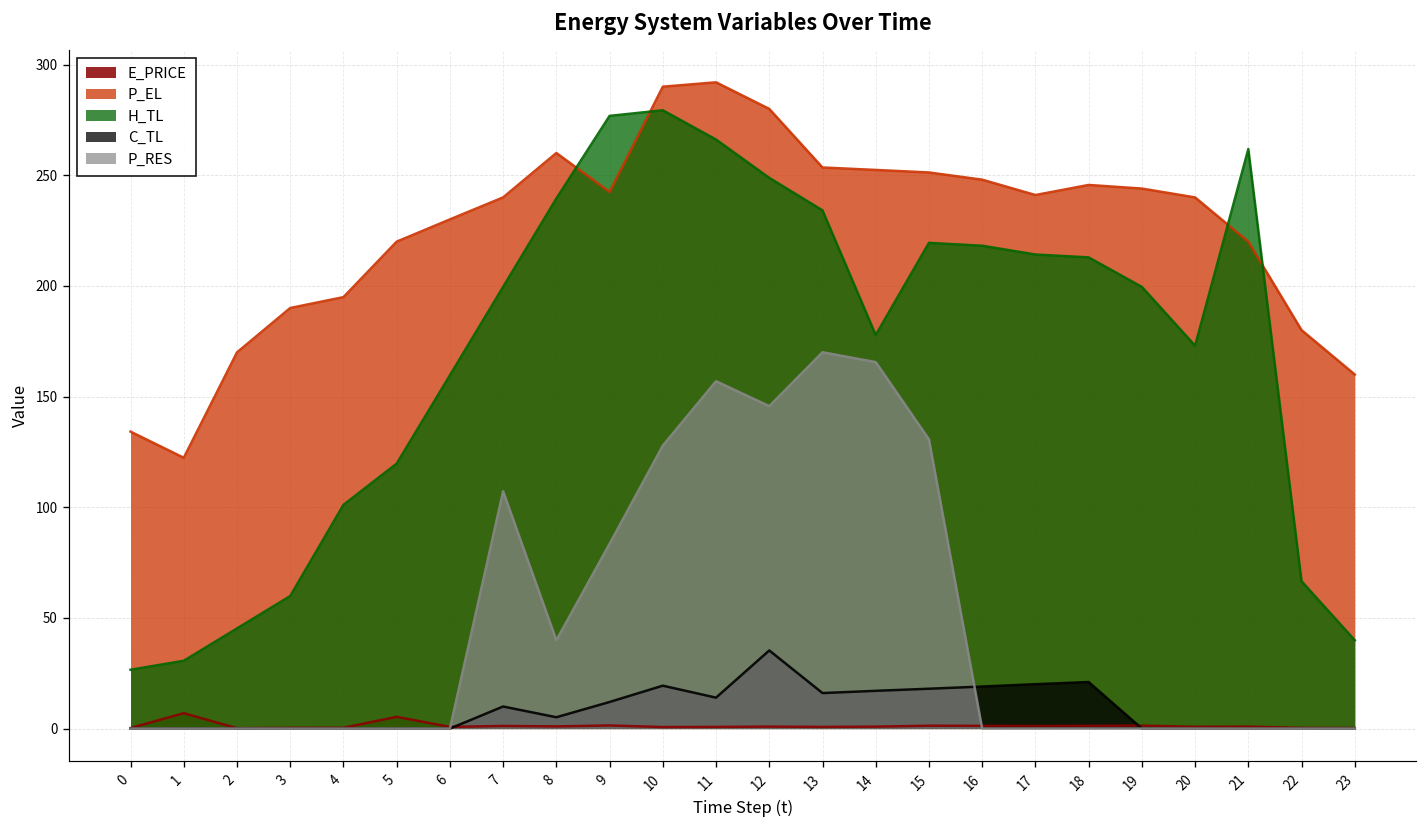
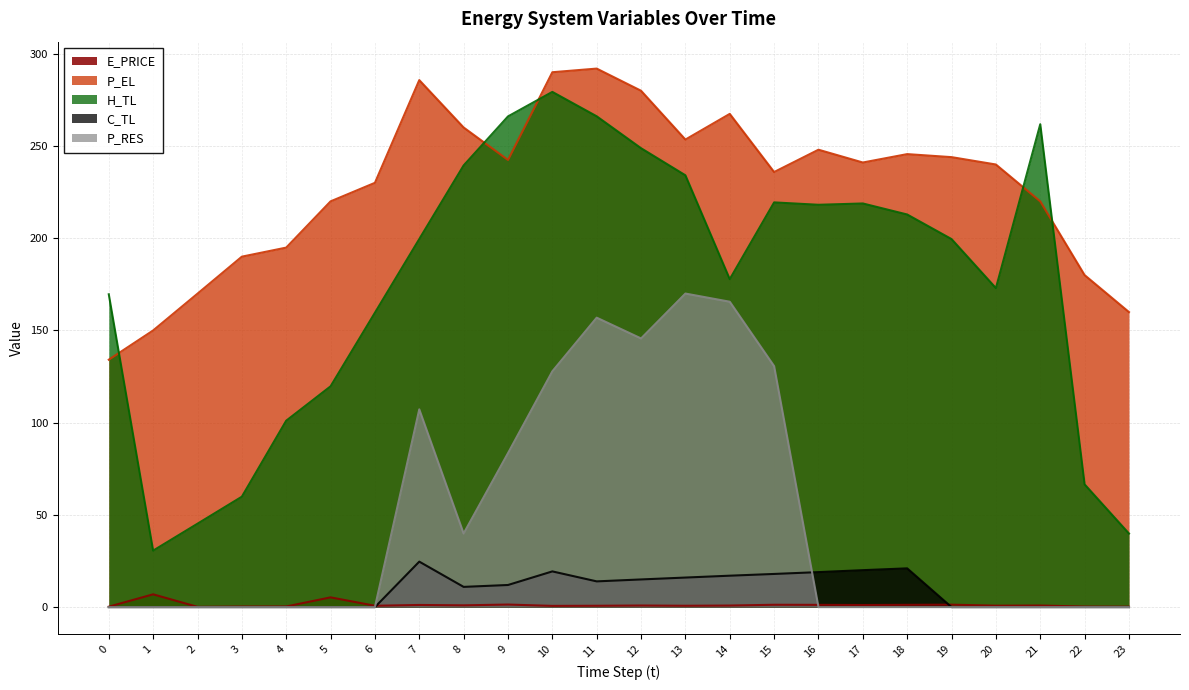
  {
    "E_PRICE": {
      "1": 7,
      "5": 5,
      "7": 1,
      "8": 1,
      "9": 1,
      "10": 1,
      "11": 1,
      "12": 1,
      "13": 1,
      "14": 1,
      "15": 1
    },
    "P_EL": {
      "0": 134,
-     "1": 122,
+     "1": 150,
      "2": 170,
      "3": 190,
      "4": 195,
      "5": 220,
      "6": 230,
-     "7": 240,
+     "7": 286,
      "8": 260,
      "9": 242,
      "10": 290,
      "11": 292,
      "12": 280,
      "13": 254,
-     "14": 252,
-     "15": 251,
+     "14": 267,
+     "15": 236,
      "16": 248,
      "17": 241,
      "18": 246,
      "19": 244,
      "20": 240,
      "21": 220,
      "22": 180,
      "23": 160
    },
    "H_TL": {
-     "0": 27,
+     "0": 170,
      "1": 31,
      "2": 45,
      "3": 60,
      "4": 101,
      "5": 120,
      "6": 160,
      "7": 200,
      "8": 239,
-     "9": 277,
+     "9": 266,
      "10": 279,
      "11": 266,
      "12": 249,
      "13": 234,
      "14": 178,
      "15": 219,
      "16": 218,
-     "17": 214,
+     "17": 219,
      "18": 213,
      "19": 200,
      "20": 173,
      "21": 262,
      "22": 67,
      "23": 40
    },
    "C_TL": {
-     "7": 10,
-     "8": 5,
+     "7": 25,
+     "8": 11,
      "9": 12,
      "10": 19,
      "11": 14,
-     "12": 35,
+     "12": 15,
      "13": 16,
      "14": 17,
      "15": 18,
      "16": 19,
      "17": 20,
      "18": 21
    },
    "P_RES": {
      "7": 107,
      "8": 40,
      "9": 83,
      "10": 128,
      "11": 157,
      "12": 146,
      "13": 170,
      "14": 166,
      "15": 131
    }
  }
